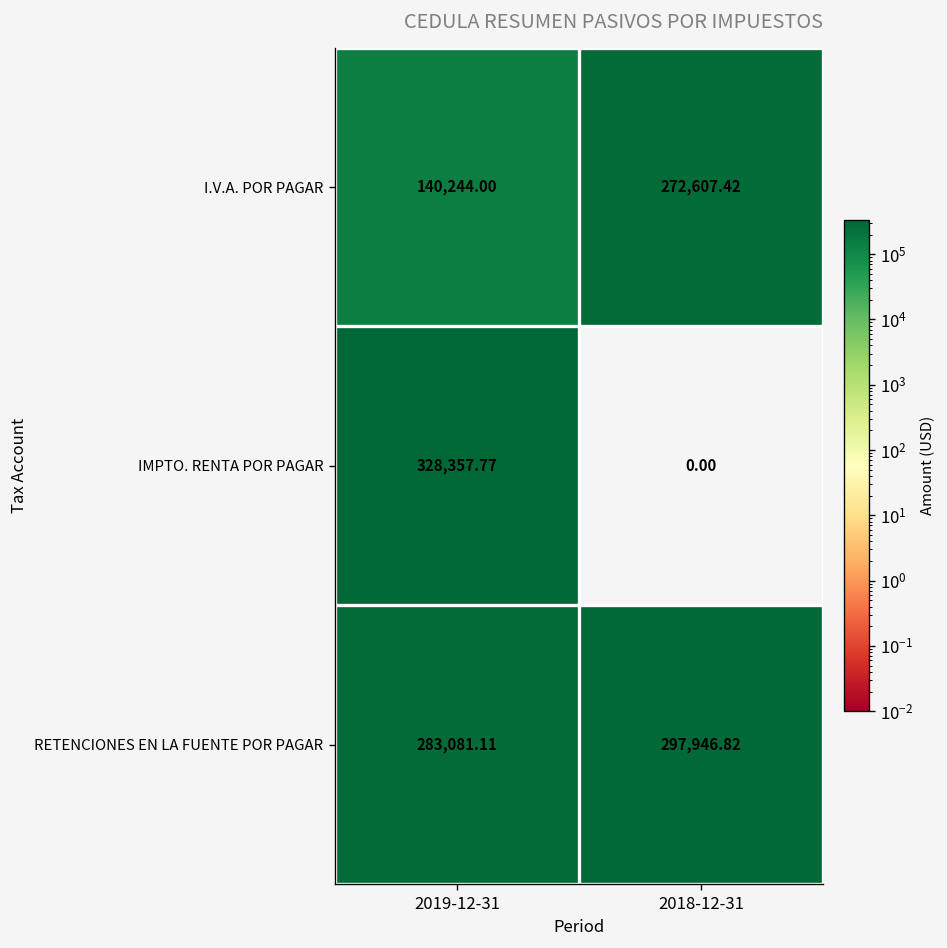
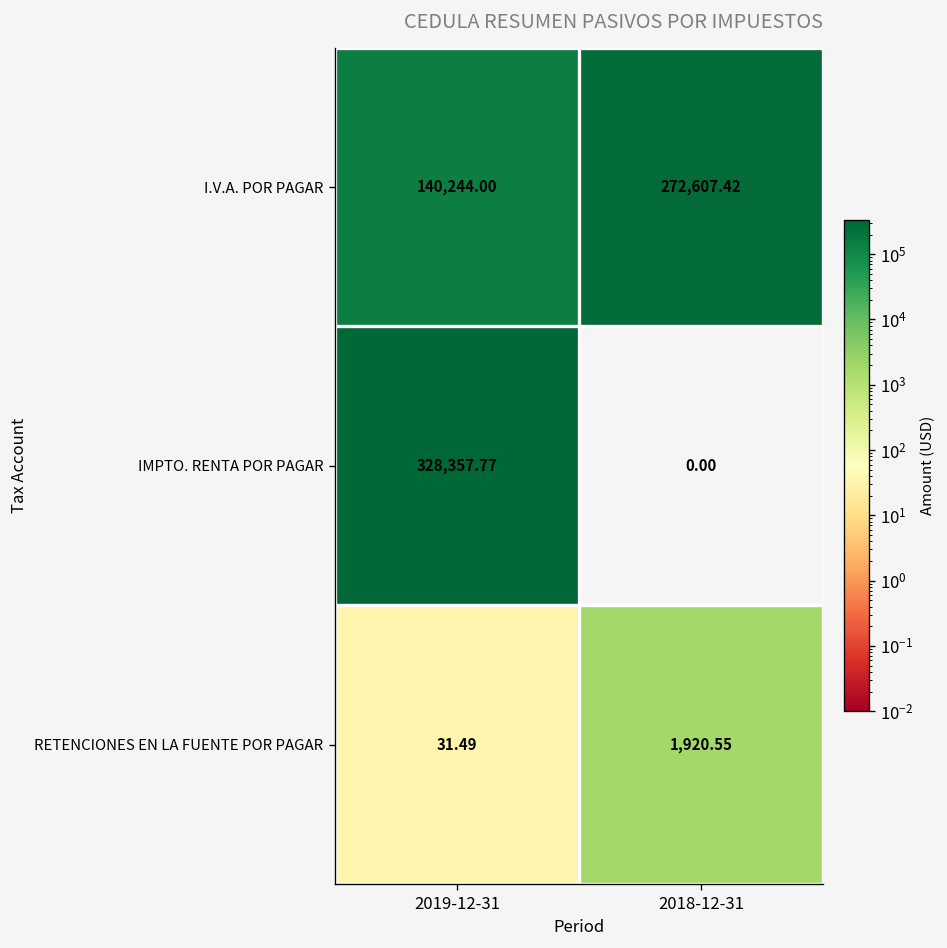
  {
    "I.V.A. POR PAGAR": {
      "2019-12-31": "140,244.00",
      "2018-12-31": "272,607.42"
    },
    "IMPTO. RENTA POR PAGAR": {
      "2019-12-31": "328,357.77",
      "2018-12-31": "0.00"
    },
    "RETENCIONES EN LA FUENTE POR PAGAR": {
-     "2019-12-31": "283,081.11",
-     "2018-12-31": "297,946.82"
+     "2019-12-31": "31.49",
+     "2018-12-31": "1,920.55"
    }
  }
